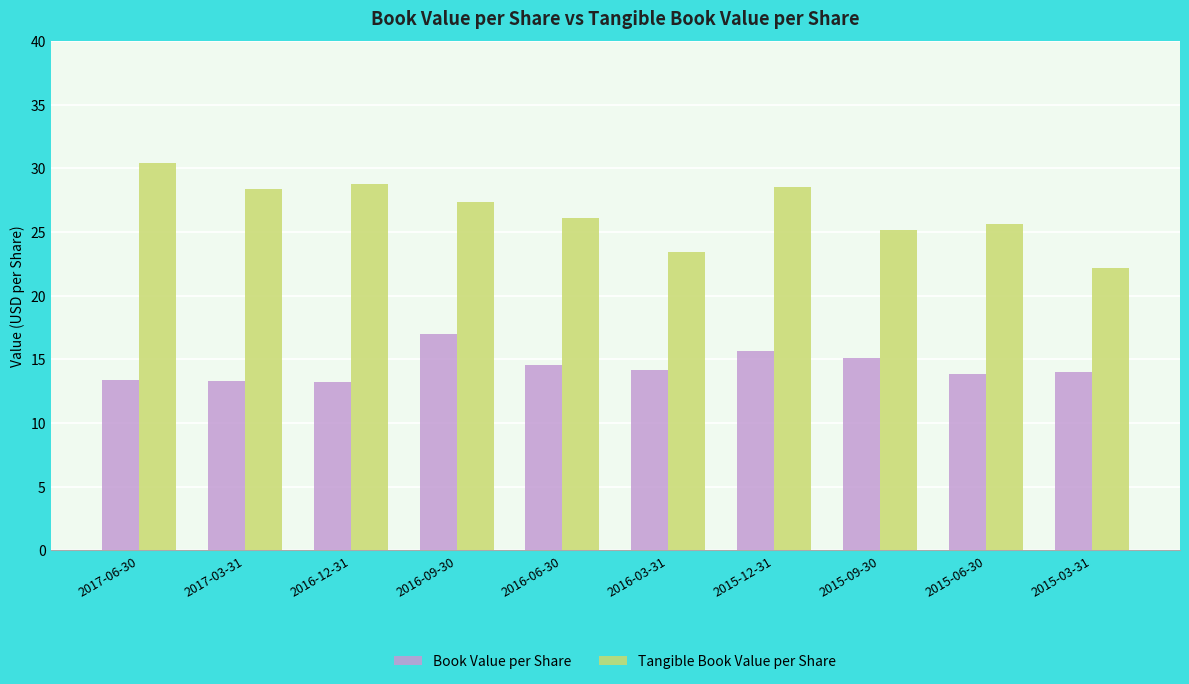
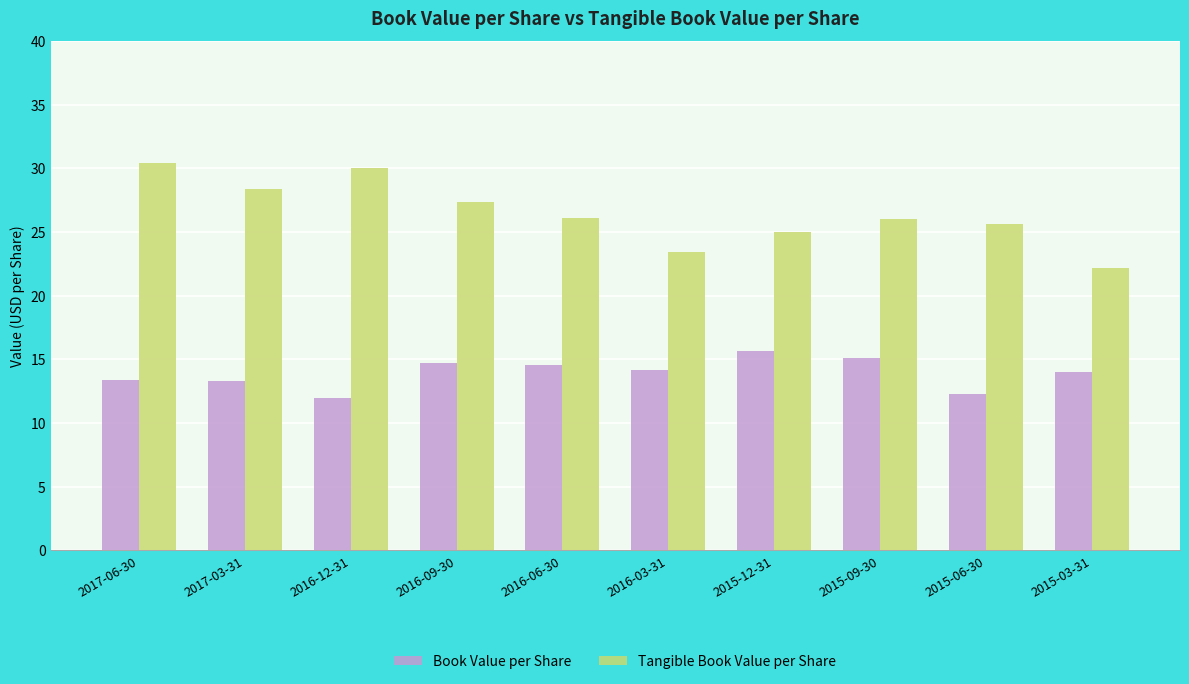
  {
    "Book Value per Share": {
      "2017-06-30": 13.4,
      "2017-03-31": 13.3,
-     "2016-12-31": 13.2,
-     "2016-09-30": 17.0,
+     "2016-12-31": 11.9,
+     "2016-09-30": 14.7,
      "2016-06-30": 14.5,
      "2016-03-31": 14.2,
      "2015-12-31": 15.7,
      "2015-09-30": 15.1,
-     "2015-06-30": 13.8,
+     "2015-06-30": 12.2,
      "2015-03-31": 14.0
    },
    "Tangible Book Value per Share": {
      "2017-06-30": 30.4,
      "2017-03-31": 28.4,
-     "2016-12-31": 28.8,
+     "2016-12-31": 30.0,
      "2016-09-30": 27.4,
      "2016-06-30": 26.1,
      "2016-03-31": 23.4,
-     "2015-12-31": 28.5,
-     "2015-09-30": 25.2,
+     "2015-12-31": 25.0,
+     "2015-09-30": 26.0,
      "2015-06-30": 25.6,
      "2015-03-31": 22.1
    }
  }
